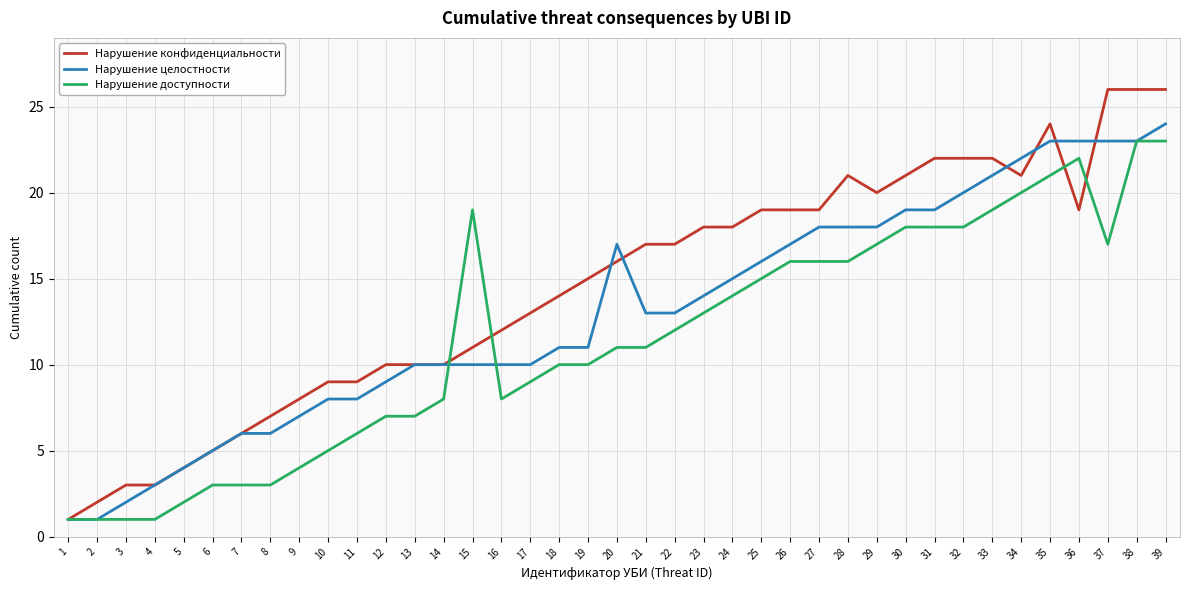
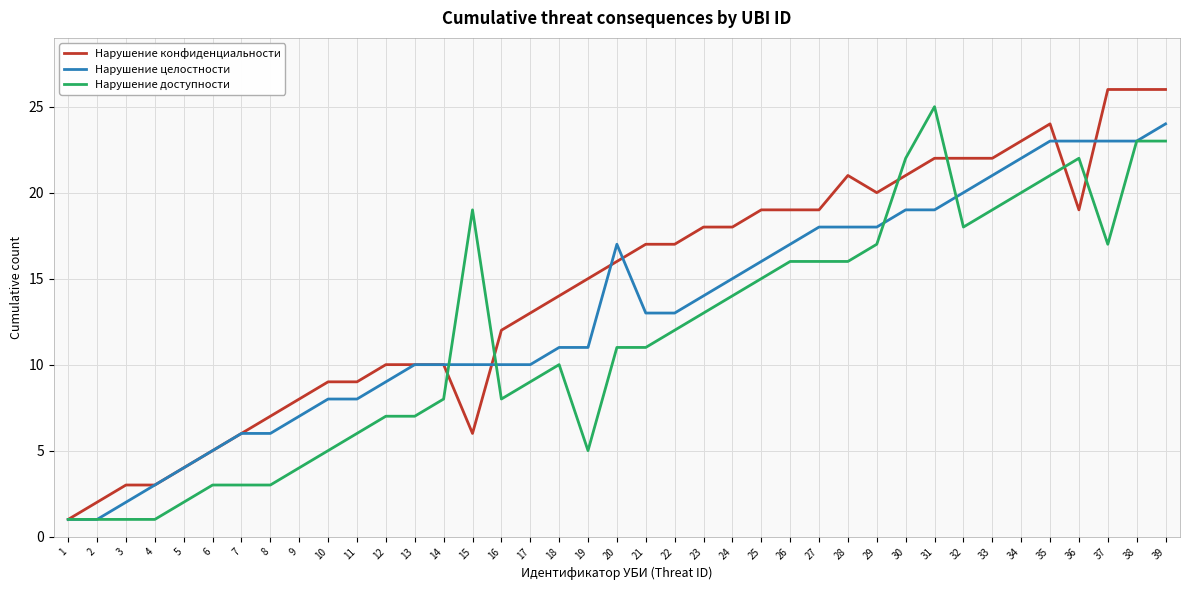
  {
    "Нарушение конфиденциальности": {
      "2": 2,
      "3": 3,
      "8": 7,
      "9": 8,
      "10": 9,
      "11": 9,
      "12": 10,
-     "15": 11,
+     "15": 6,
      "16": 12,
      "17": 13,
      "18": 14,
      "19": 15,
      "20": 16,
      "21": 17,
      "22": 17,
      "23": 18,
      "24": 18,
      "25": 19,
      "26": 19,
      "27": 19,
      "28": 21,
      "29": 20,
      "30": 21,
      "31": 22,
      "32": 22,
      "33": 22,
-     "34": 21,
+     "34": 23,
      "35": 24,
      "36": 19,
      "37": 26,
      "38": 26,
      "39": 26
    },
    "Нарушение целостности": {
      "3": 2,
      "8": 6,
      "9": 7,
      "10": 8,
      "11": 8,
      "12": 9,
      "15": 10,
      "16": 10,
      "17": 10,
      "18": 11,
      "19": 11,
      "20": 17,
      "21": 13,
      "22": 13,
      "23": 14,
      "24": 15,
      "25": 16,
      "26": 17,
      "27": 18,
      "28": 18,
      "29": 18,
      "30": 19,
      "31": 19,
      "32": 20,
      "33": 21,
      "34": 22,
      "35": 23,
      "36": 23,
      "37": 23,
      "39": 24
    },
    "Нарушение доступности": {
      "3": 1,
      "4": 1,
      "5": 2,
      "6": 3,
      "7": 3,
      "8": 3,
      "9": 4,
      "10": 5,
      "11": 6,
      "12": 7,
      "13": 7,
      "14": 8,
      "15": 19,
      "16": 8,
      "17": 9,
      "18": 10,
-     "19": 10,
+     "19": 5,
      "20": 11,
      "21": 11,
      "22": 12,
      "23": 13,
      "24": 14,
      "25": 15,
      "26": 16,
      "27": 16,
      "28": 16,
      "29": 17,
-     "30": 18,
-     "31": 18,
+     "30": 22,
+     "31": 25,
      "32": 18,
      "33": 19,
      "34": 20,
      "35": 21,
      "36": 22,
      "37": 17,
      "39": 23
    }
  }
